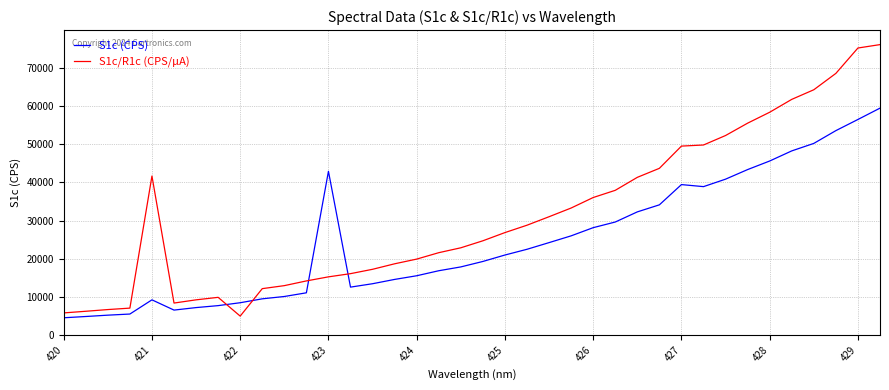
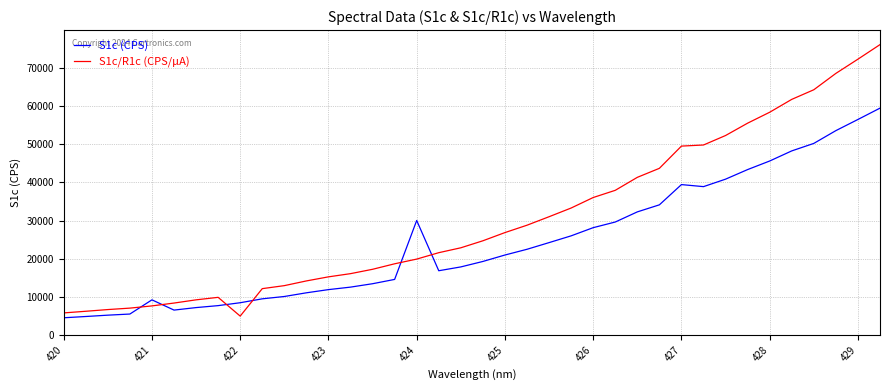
  {
    "S1c (CPS)": {
      "420": 5000,
      "421": 9000,
      "422": 8000,
-     "423": 43000,
-     "424": 16000,
+     "423": 12000,
+     "424": 30000,
      "425": 21000,
      "426": 28000,
      "427": 39000,
      "428": 46000,
      "429": 56000
    },
    "S1c/R1c (CPS/µA)": {
      "420": 6000,
-     "421": 42000,
+     "421": 8000,
      "422": 5000,
      "423": 15000,
      "424": 20000,
      "425": 27000,
      "426": 36000,
      "427": 49000,
      "428": 58000,
-     "429": 75000
+     "429": 72000
    }
  }
